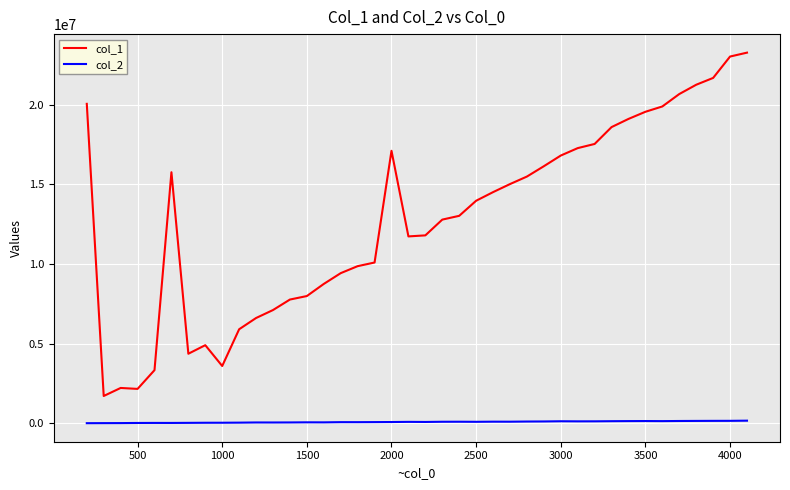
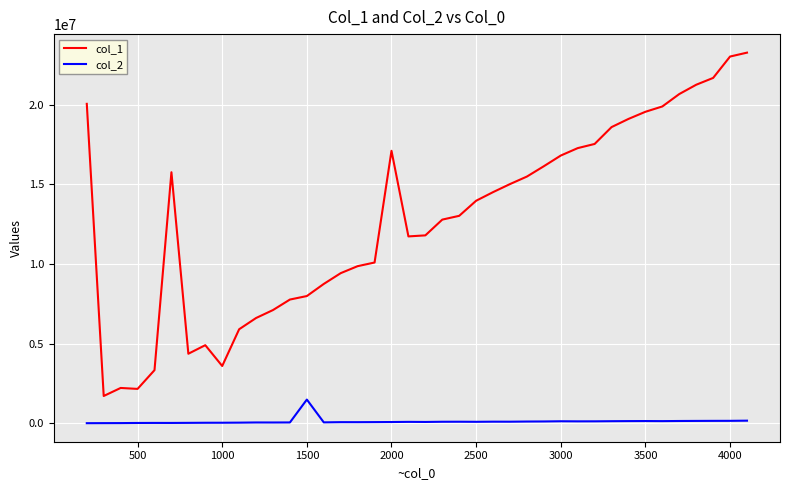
  {
    "col_1": {
      "500": 2200000,
      "1000": 3600000,
      "1500": 8000000,
      "2000": 17100000,
      "2500": 14000000,
      "3000": 16800000,
      "3500": 19600000,
      "4000": 23000000
    },
    "col_2": {
      "500": 0,
      "1000": 0,
-     "1500": 100000,
+     "1500": 1500000,
      "2000": 100000,
      "2500": 100000,
      "3000": 100000,
      "3500": 100000,
      "4000": 200000
    }
  }
